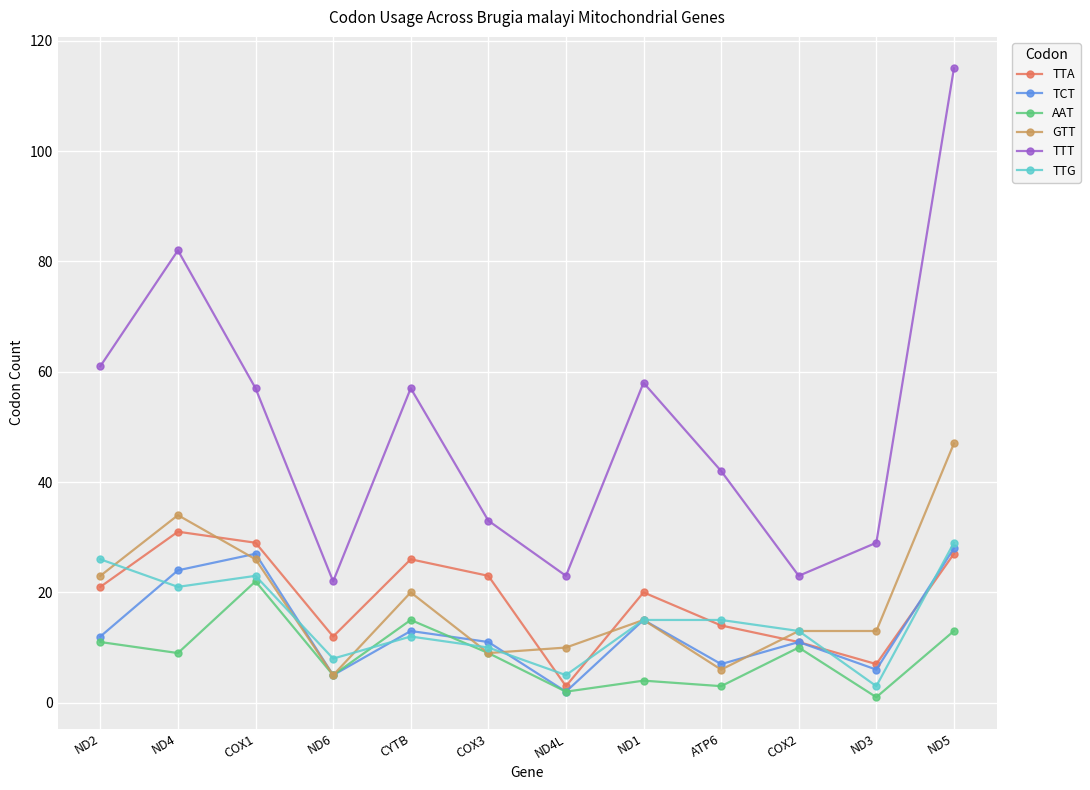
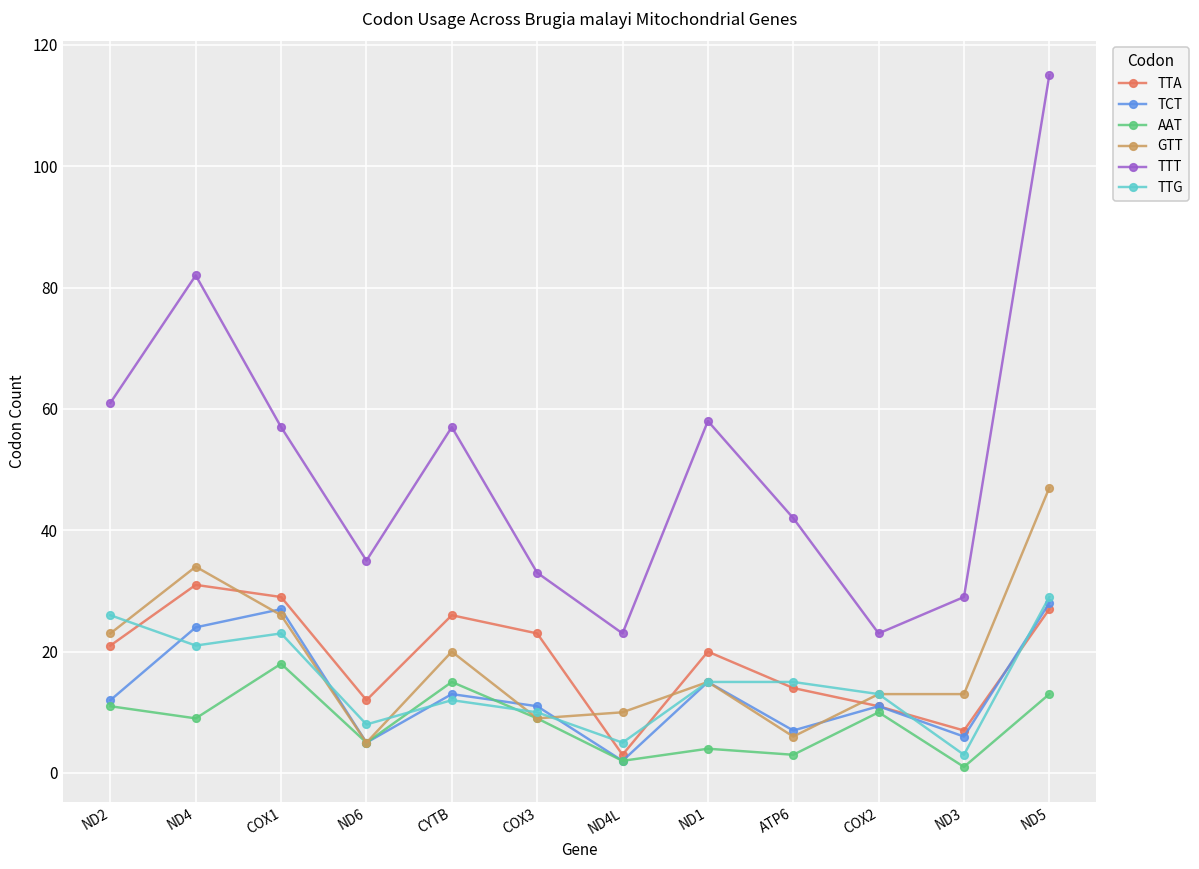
  {
    "TCT": {
      "ND2": 12,
      "ND4": 24,
      "COX1": 27,
      "CYTB": 13,
      "COX3": 11,
      "ATP6": 7,
      "ND3": 6,
      "ND5": 28
    },
    "AAT": {
      "ND2": 11,
      "ND4": 9,
-     "COX1": 22,
+     "COX1": 18,
      "CYTB": 15,
      "ND1": 4,
      "ATP6": 3,
      "COX2": 10,
      "ND3": 1,
      "ND5": 13
    },
    "TTT": {
      "ND2": 61,
      "ND4": 82,
      "COX1": 57,
-     "ND6": 22,
+     "ND6": 35,
      "CYTB": 57,
      "COX3": 33,
      "ND4L": 23,
      "ND1": 58,
      "ATP6": 42,
      "COX2": 23,
      "ND3": 29,
      "ND5": 115
    },
    "TTG": {
      "ND2": 26,
      "ND4": 21,
      "COX1": 23,
      "ND6": 8,
      "CYTB": 12,
      "COX3": 10,
      "ND4L": 5,
      "ATP6": 15,
      "ND3": 3,
      "ND5": 29
    }
  }
